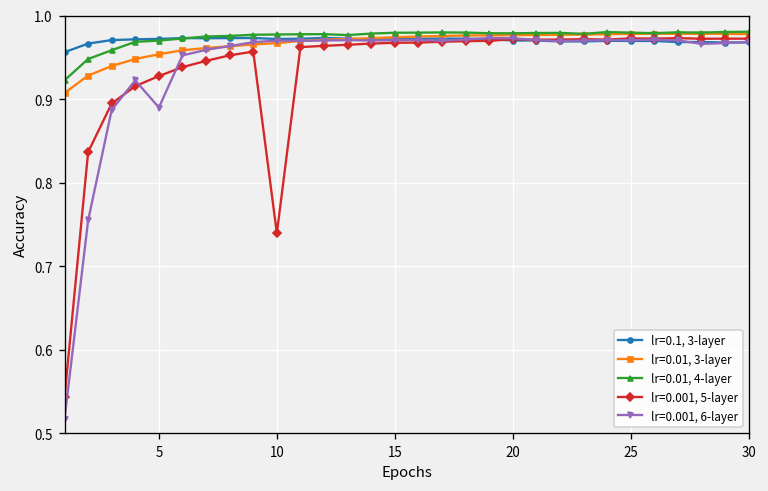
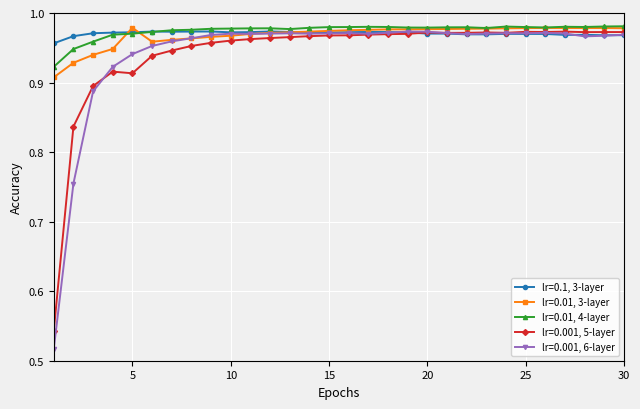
  {
    "lr=0.01, 3-layer": {
-     "5": 0.95
+     "5": 0.98
    },
    "lr=0.01, 4-layer": {
      "10": 0.98,
      "15": 0.98
    },
    "lr=0.001, 5-layer": {
-     "5": 0.93,
-     "10": 0.74,
+     "5": 0.91,
+     "10": 0.96,
      "30": 0.97
    },
    "lr=0.001, 6-layer": {
-     "5": 0.89
+     "5": 0.94
    }
  }
